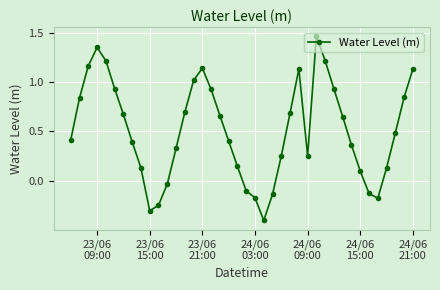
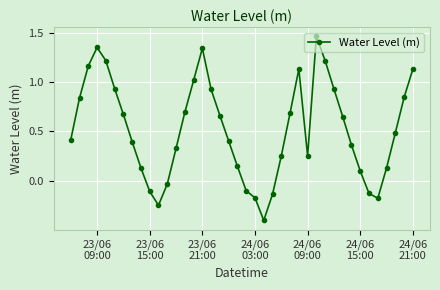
  {
    "23/06 09:00": 1.4,
-   "23/06 15:00": -0.3,
-   "23/06 21:00": 1.1,
+   "23/06 15:00": -0.1,
+   "23/06 21:00": 1.3,
    "24/06 03:00": -0.2,
    "24/06 09:00": 0.3,
    "24/06 15:00": 0.1,
    "24/06 21:00": 1.1
  }
